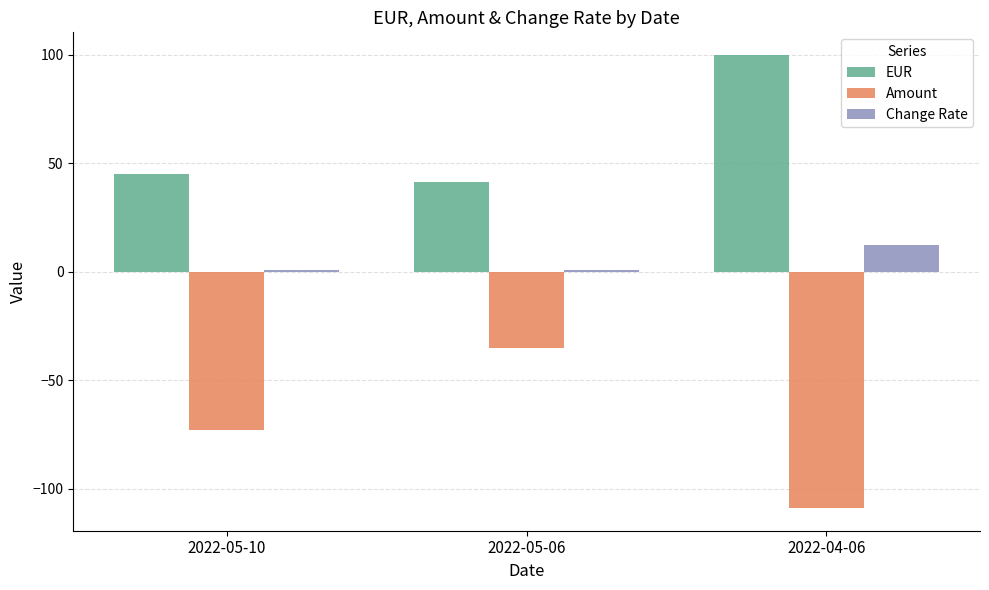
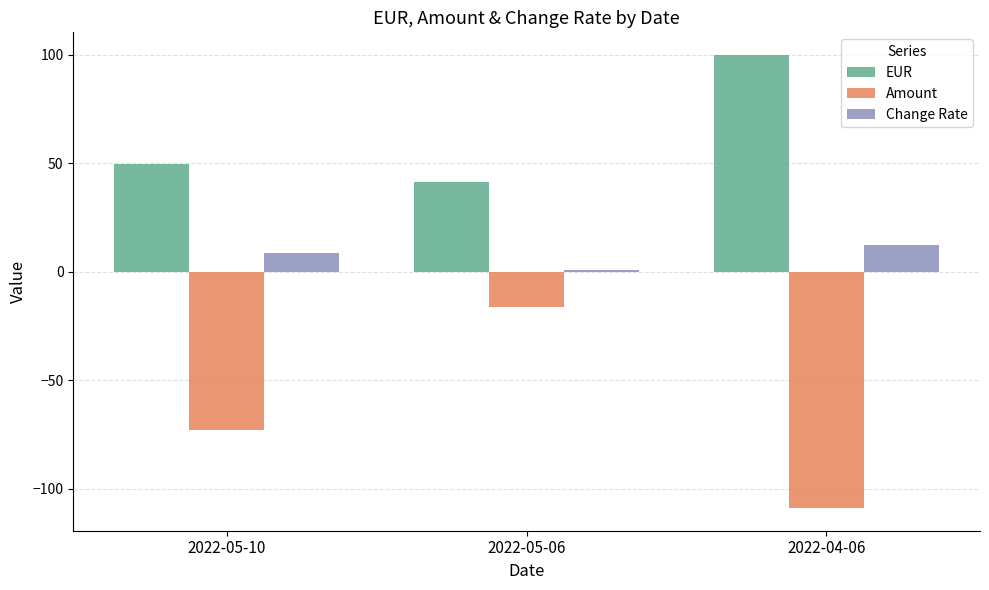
  {
    "EUR": {
-     "2022-05-10": 45,
+     "2022-05-10": 50,
      "2022-05-06": 41,
      "2022-04-06": 100
    },
    "Amount": {
      "2022-05-10": -73,
-     "2022-05-06": -35,
+     "2022-05-06": -16,
      "2022-04-06": -109
    },
    "Change Rate": {
-     "2022-05-10": 1,
+     "2022-05-10": 9,
      "2022-04-06": 12
    }
  }
